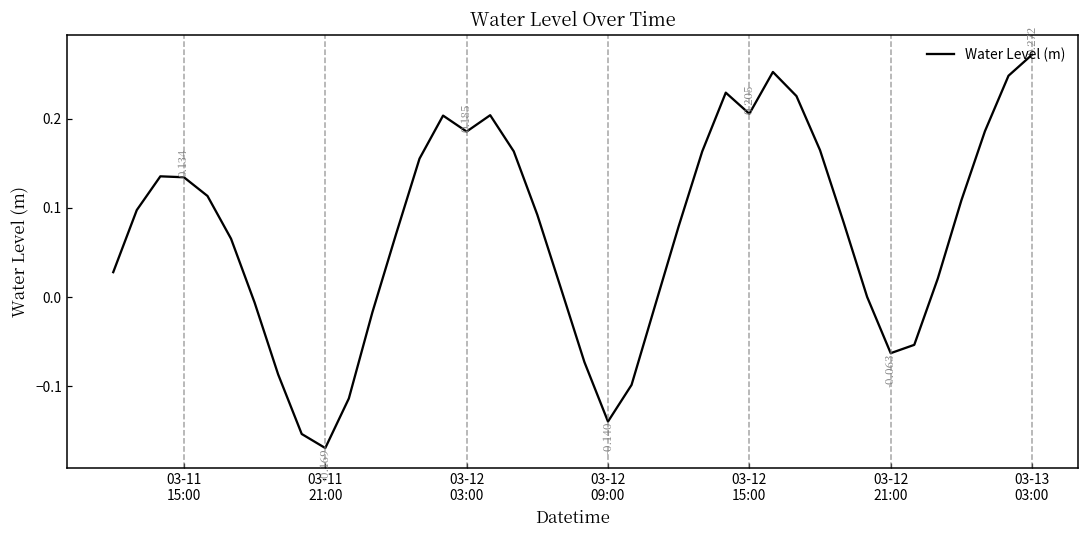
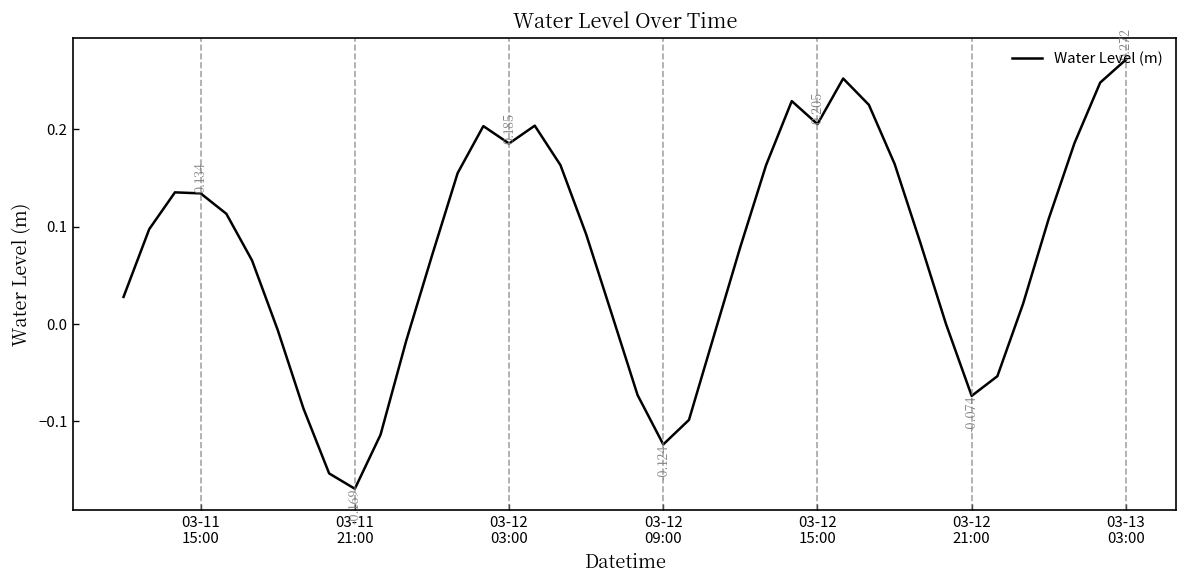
  {
    "03-11 15:00": 0.134,
    "03-11 21:00": -0.169,
    "03-12 03:00": 0.185,
-   "03-12 09:00": -0.140,
+   "03-12 09:00": -0.124,
    "03-12 15:00": 0.205,
-   "03-12 21:00": -0.063,
+   "03-12 21:00": -0.074,
    "03-13 03:00": 0.272
  }
